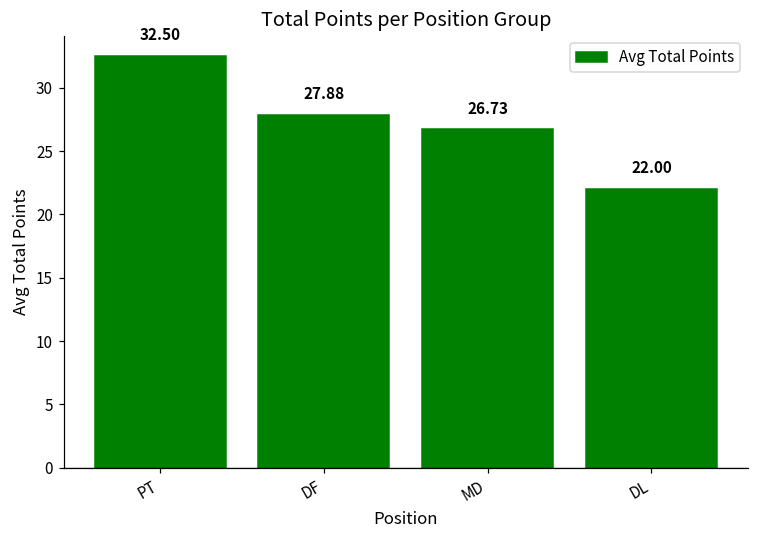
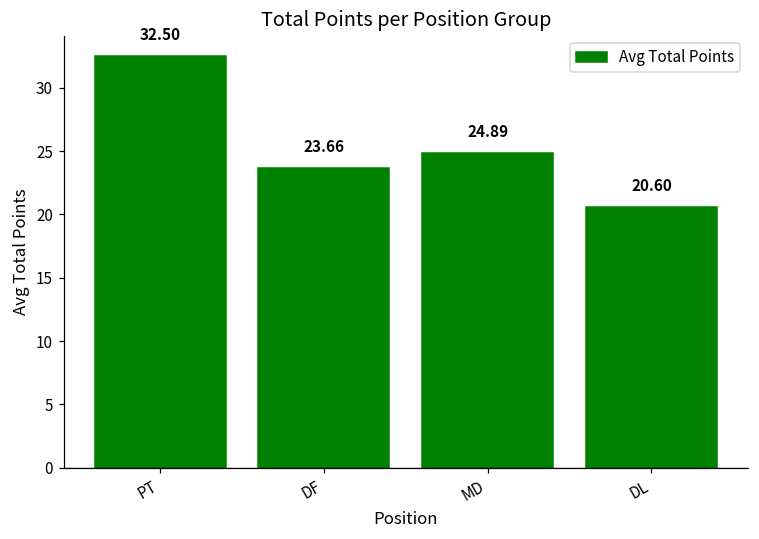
  {
    "PT": 32.50,
-   "DF": 27.88,
-   "MD": 26.73,
-   "DL": 22.00
+   "DF": 23.66,
+   "MD": 24.89,
+   "DL": 20.60
  }
